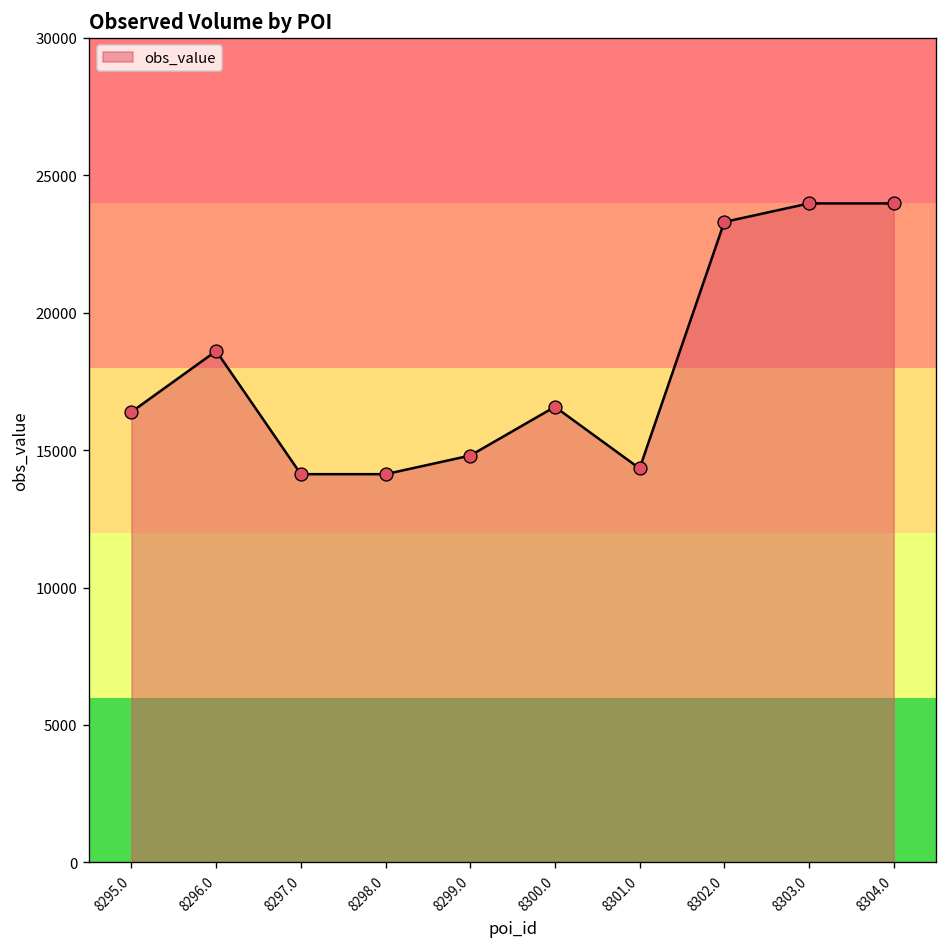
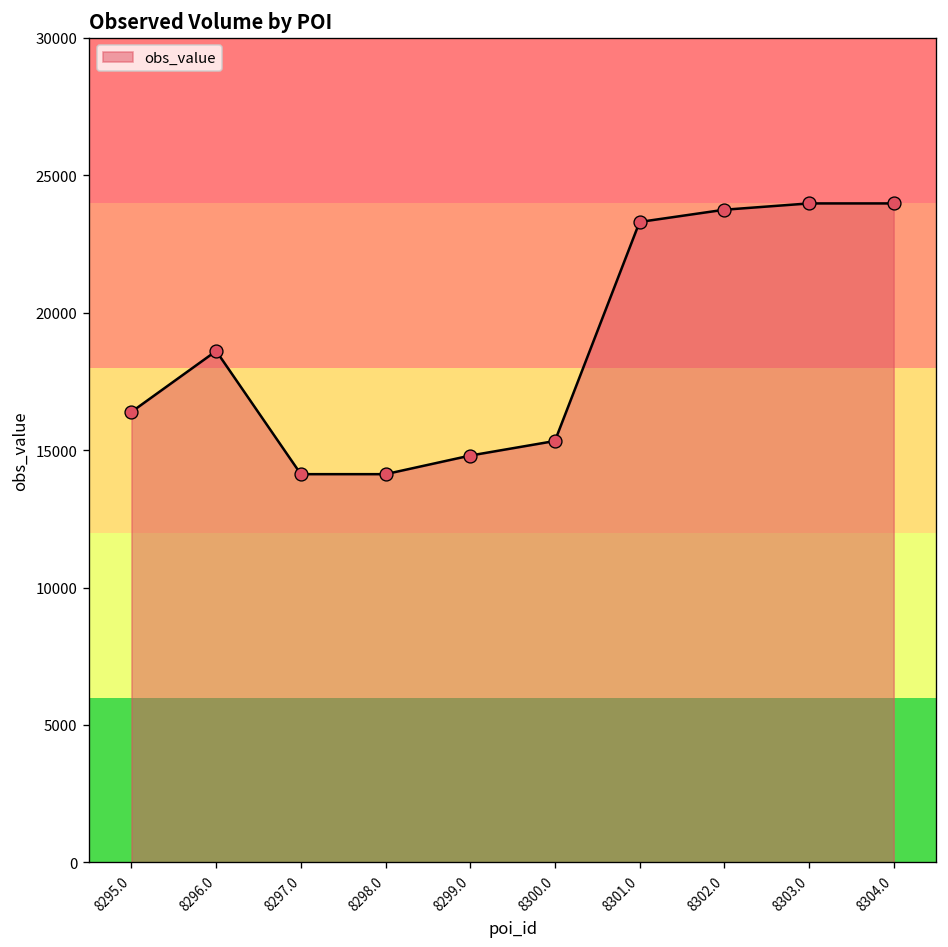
  {
    "8295.0": 16400,
    "8296.0": 18600,
    "8297.0": 14100,
    "8298.0": 14100,
    "8299.0": 14800,
-   "8300.0": 16600,
-   "8301.0": 14300,
-   "8302.0": 23300,
+   "8300.0": 15300,
+   "8301.0": 23300,
+   "8302.0": 23700,
    "8303.0": 24000,
    "8304.0": 24000
  }
